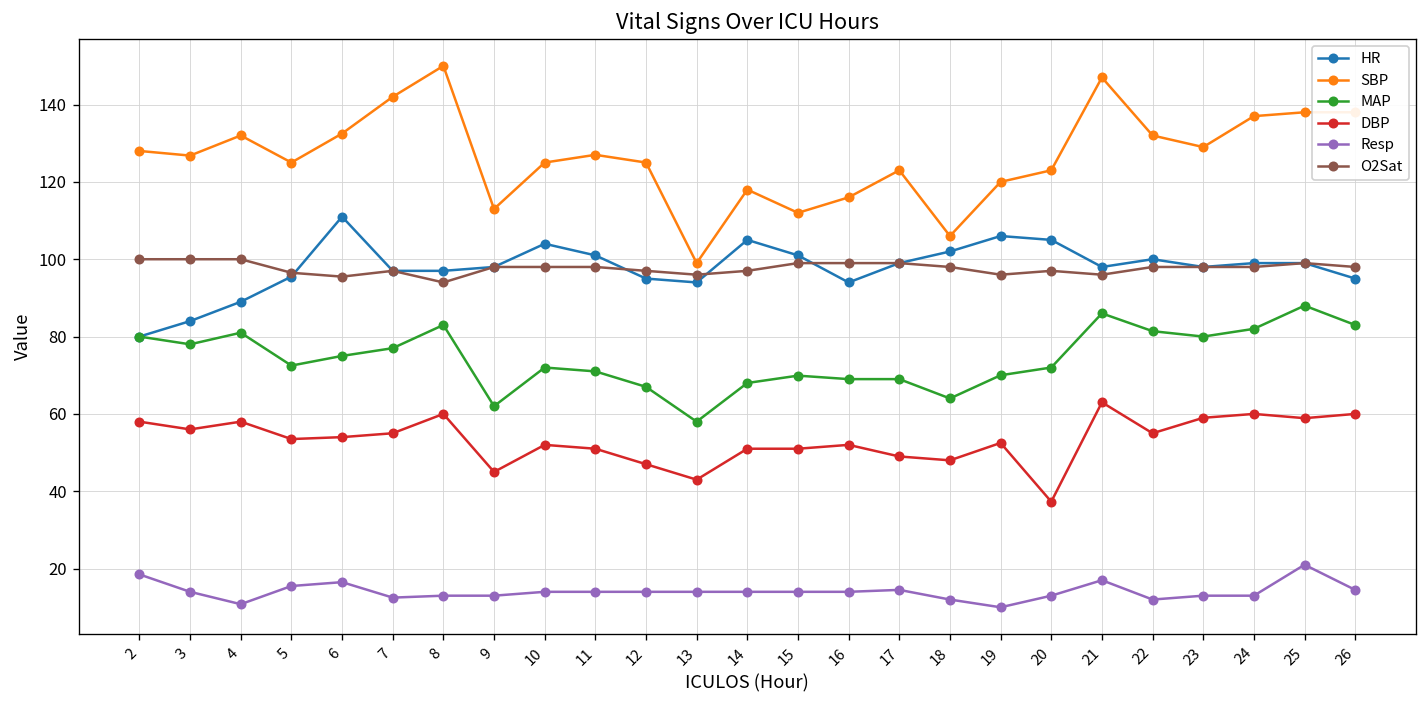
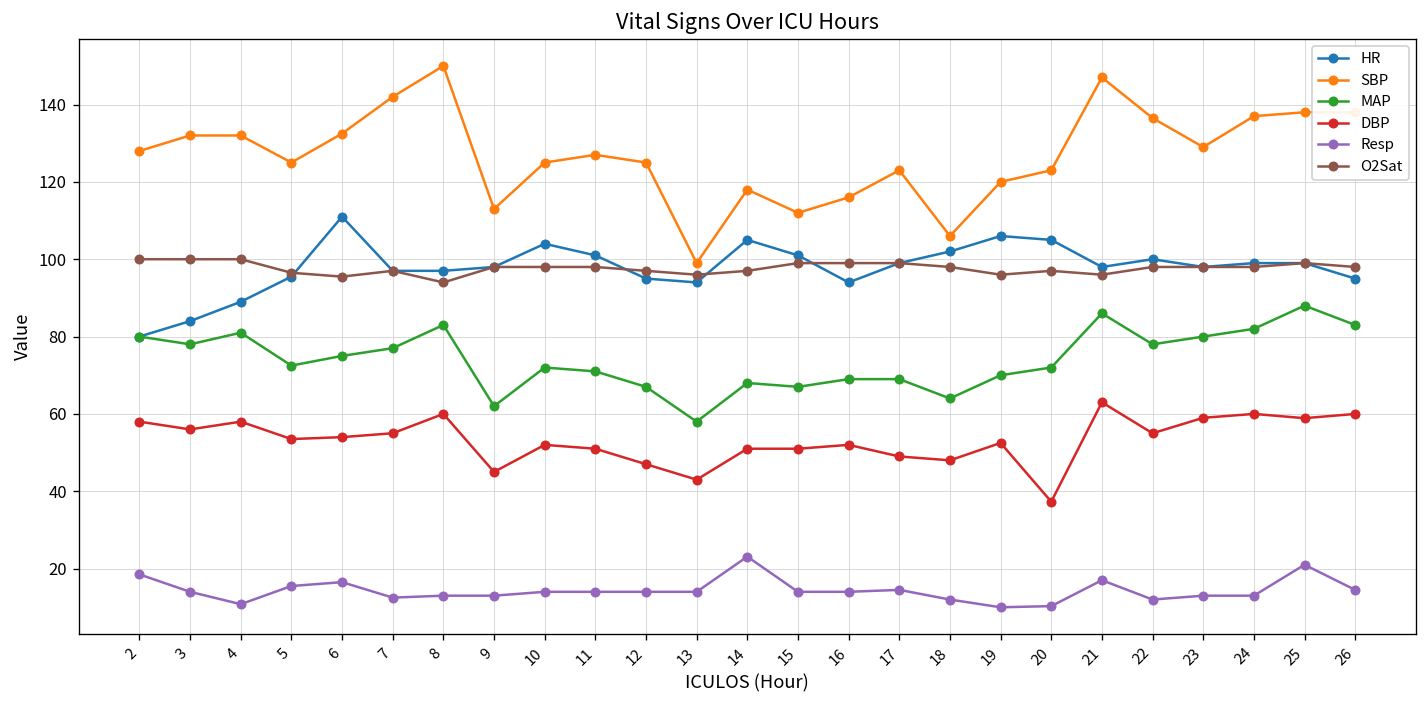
  {
    "HR": {
      "3": 84,
      "4": 89,
      "5": 96,
      "6": 111,
      "8": 97,
      "10": 104,
      "11": 101,
      "12": 95,
      "13": 94,
      "14": 105,
      "15": 101,
      "16": 94,
      "18": 102,
      "19": 106,
      "20": 105,
      "21": 98,
      "22": 100,
      "24": 99,
      "26": 95
    },
    "SBP": {
      "2": 128,
-     "3": 127,
+     "3": 132,
      "4": 132,
      "5": 125,
      "6": 133,
      "7": 142,
      "8": 150,
      "9": 113,
      "10": 125,
      "11": 127,
      "12": 125,
      "13": 99,
      "14": 118,
      "15": 112,
      "16": 116,
      "17": 123,
      "18": 106,
      "19": 120,
      "20": 123,
      "21": 147,
-     "22": 132,
+     "22": 137,
      "23": 129,
      "24": 137,
      "25": 138
    },
    "MAP": {
      "3": 78,
      "4": 81,
      "5": 73,
      "6": 75,
      "7": 77,
      "8": 83,
      "9": 62,
      "10": 72,
      "11": 71,
      "12": 67,
      "13": 58,
      "14": 68,
-     "15": 70,
+     "15": 67,
      "16": 69,
      "17": 69,
      "18": 64,
      "19": 70,
      "20": 72,
      "21": 86,
-     "22": 81,
+     "22": 78,
      "23": 80,
      "24": 82,
      "25": 88,
      "26": 83
    },
    "DBP": {
      "2": 58,
      "3": 56,
      "4": 58,
      "5": 54,
      "6": 54,
      "7": 55,
      "8": 60,
      "9": 45,
      "10": 52,
      "11": 51,
      "12": 47,
      "13": 43,
      "14": 51,
      "15": 51,
      "16": 52,
      "17": 49,
      "18": 48,
      "19": 53,
      "20": 37,
      "21": 63,
      "22": 55,
      "23": 59,
      "24": 60,
      "25": 59,
      "26": 60
    },
    "Resp": {
      "2": 19,
      "3": 14,
      "4": 11,
      "5": 16,
      "6": 17,
      "7": 13,
      "8": 13,
      "9": 13,
      "10": 14,
      "11": 14,
      "12": 14,
      "13": 14,
-     "14": 14,
+     "14": 23,
      "15": 14,
      "16": 14,
      "17": 15,
      "18": 12,
      "19": 10,
-     "20": 13,
+     "20": 10,
      "21": 17,
      "22": 12,
      "23": 13,
      "24": 13,
      "25": 21,
      "26": 15
    },
    "O2Sat": {
      "2": 100,
      "3": 100,
      "4": 100,
      "5": 97,
      "6": 96,
      "8": 94,
      "10": 98,
      "11": 98,
      "12": 97,
      "13": 96,
      "14": 97,
      "15": 99,
      "16": 99,
      "18": 98,
      "19": 96,
      "20": 97,
      "21": 96,
      "22": 98,
      "24": 98,
      "26": 98
    }
  }
